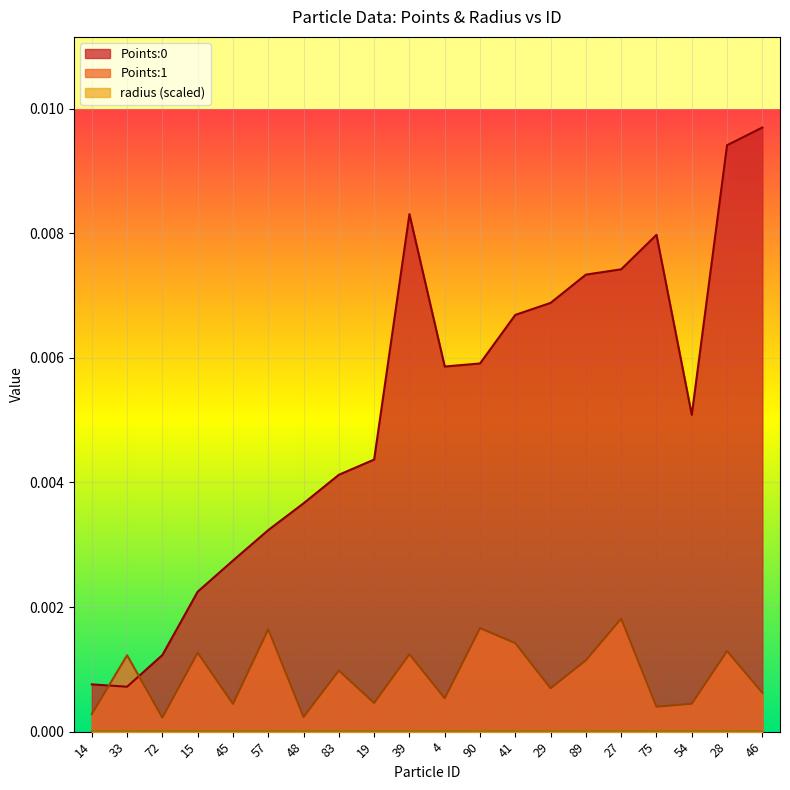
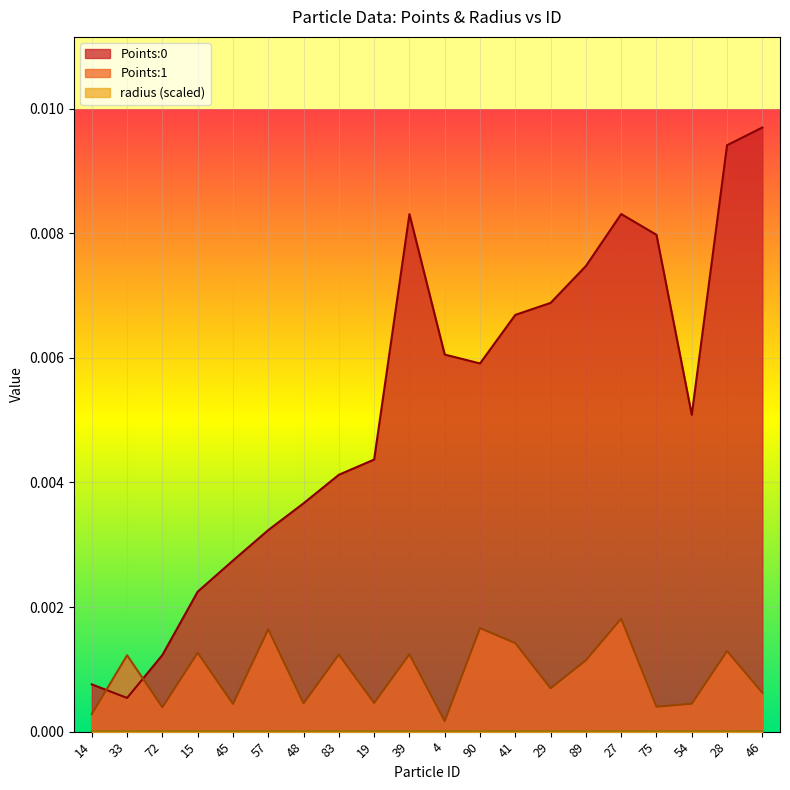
  {
    "Points:0": {
      "14": 0.0008,
-     "33": 0.0007,
+     "33": 0.0005,
      "72": 0.0012,
      "15": 0.0022,
      "45": 0.0027,
      "57": 0.0032,
      "48": 0.0037,
      "83": 0.0041,
      "19": 0.0044,
      "39": 0.0083,
-     "4": 0.0059,
+     "4": 0.0061,
      "90": 0.0059,
      "41": 0.0067,
      "29": 0.0069,
-     "89": 0.0073,
-     "27": 0.0074,
+     "89": 0.0075,
+     "27": 0.0083,
      "75": 0.0080,
      "54": 0.0051,
      "28": 0.0094,
      "46": 0.0097
    },
    "Points:1": {
      "14": 0.0003,
      "33": 0.0012,
-     "72": 0.0002,
+     "72": 0.0004,
      "15": 0.0013,
      "45": 0.0004,
      "57": 0.0016,
-     "48": 0.0002,
-     "83": 0.0010,
+     "48": 0.0005,
+     "83": 0.0012,
      "19": 0.0005,
      "39": 0.0012,
-     "4": 0.0005,
+     "4": 0.0002,
      "90": 0.0017,
      "41": 0.0014,
      "29": 0.0007,
      "89": 0.0011,
      "27": 0.0018,
      "75": 0.0004,
      "54": 0.0004,
      "28": 0.0013,
      "46": 0.0006
    },
    "radius (scaled)": {
      "14": 0.0000,
      "33": 0.0000,
      "72": 0.0000,
      "15": 0.0000,
      "45": 0.0000,
      "57": 0.0000,
      "48": 0.0000,
      "83": 0.0000,
      "19": 0.0000,
      "39": 0.0000,
      "4": 0.0000,
      "90": 0.0000,
      "41": 0.0000,
      "29": 0.0000,
      "89": 0.0000,
      "27": 0.0000,
      "75": 0.0000,
      "54": 0.0000,
      "28": 0.0000,
      "46": 0.0000
    }
  }
